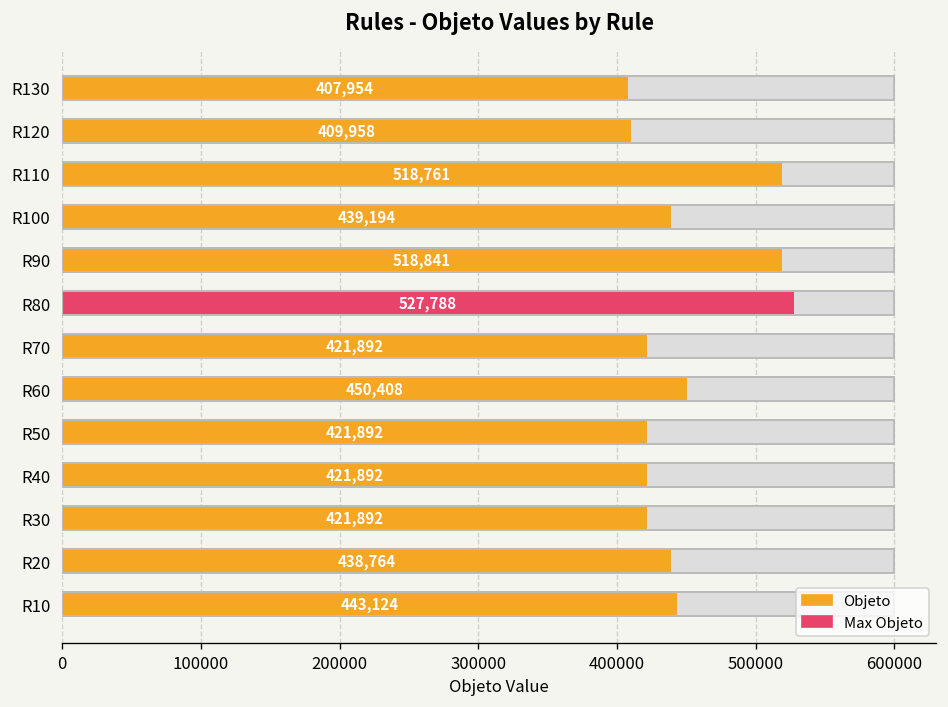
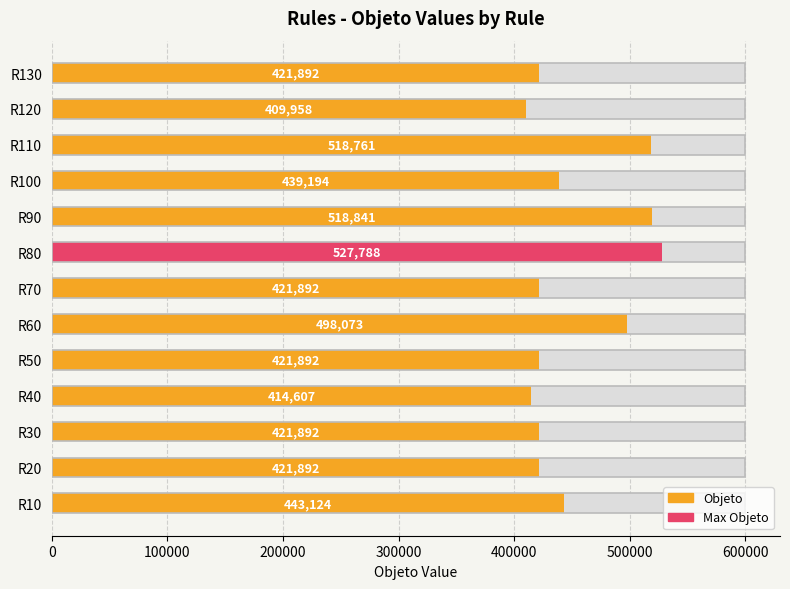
  {
    "Objeto": {
-     "R130": "407,954",
-     "R60": "450,408",
-     "R40": "421,892",
-     "R20": "438,764"
+     "R130": "421,892",
+     "R60": "498,073",
+     "R40": "414,607",
+     "R20": "421,892"
    }
  }
